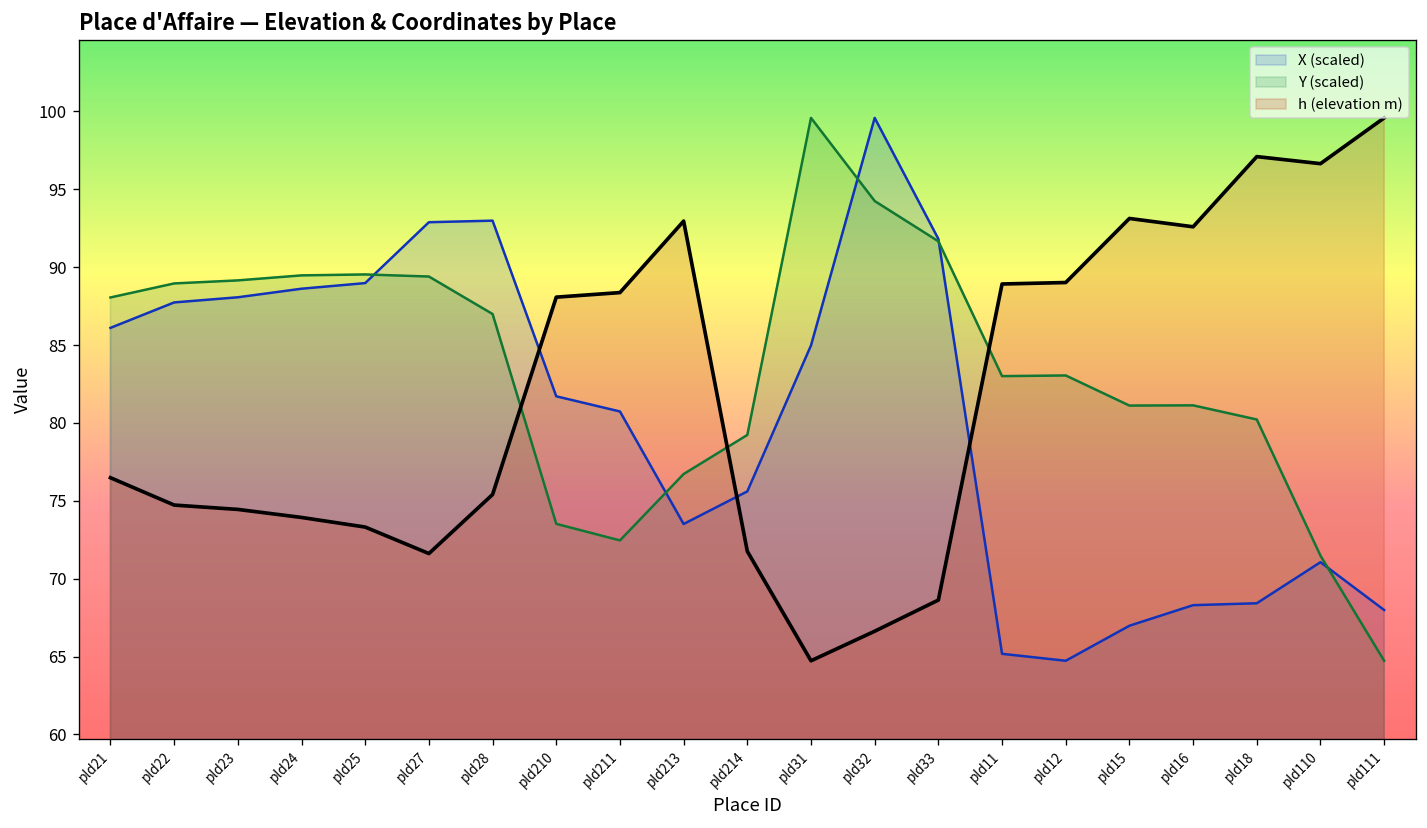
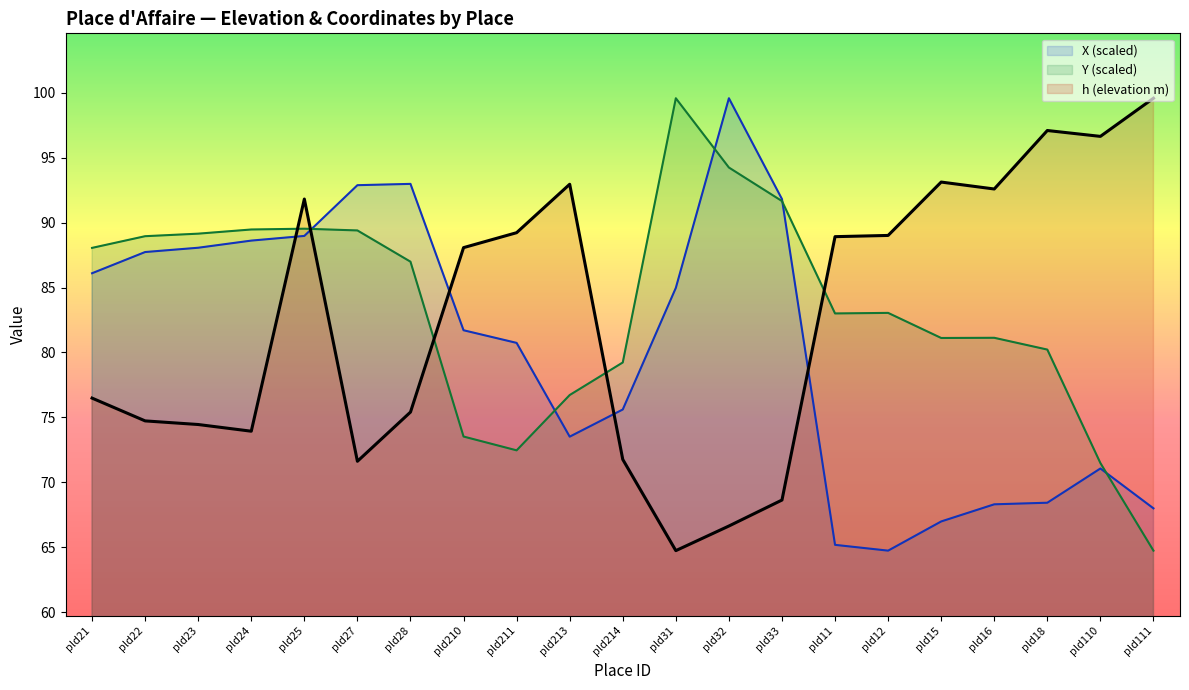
  {
    "h (elevation m)": {
      "pld21": 76.5,
      "pld22": 74.7,
      "pld23": 74.4,
      "pld24": 73.9,
-     "pld25": 73.3,
+     "pld25": 91.8,
      "pld27": 71.6,
      "pld28": 75.4,
      "pld210": 88.1,
-     "pld211": 88.4,
+     "pld211": 89.2,
      "pld213": 93.0,
      "pld214": 71.8,
      "pld31": 64.7,
      "pld32": 66.6,
      "pld33": 68.6,
      "pld11": 88.9,
      "pld12": 89.0,
      "pld15": 93.1,
      "pld16": 92.6,
      "pld18": 97.1,
      "pld110": 96.6
    }
  }
